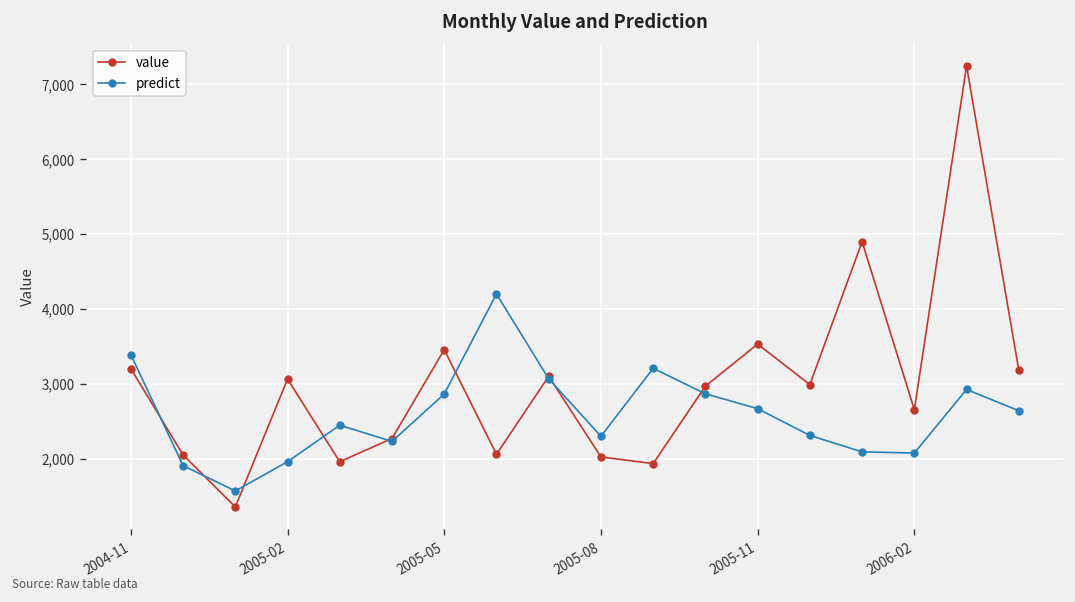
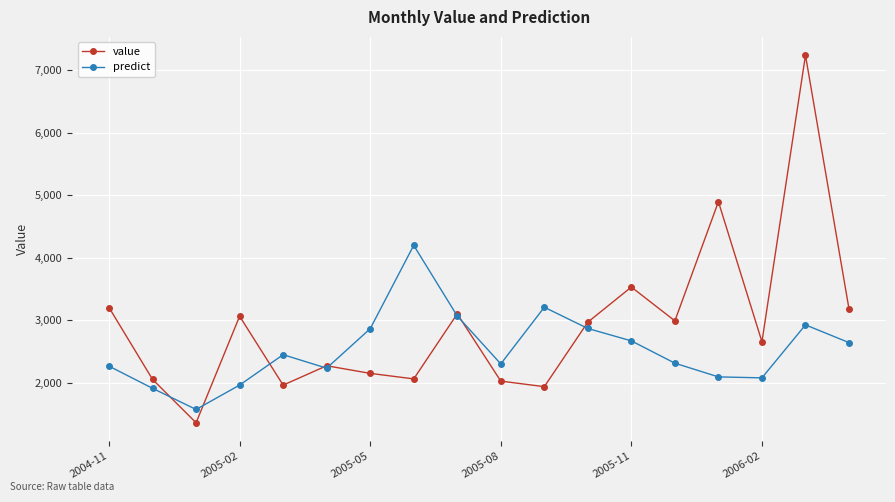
  {
    "value": {
      "2004-11": "3,200",
      "2005-02": "3,100",
-     "2005-05": "3,500",
+     "2005-05": "2,100",
      "2005-08": "2,000",
      "2005-11": "3,500",
      "2006-02": "2,700"
    },
    "predict": {
-     "2004-11": "3,400",
+     "2004-11": "2,300",
      "2005-02": "2,000",
      "2005-05": "2,900",
      "2005-08": "2,300",
      "2005-11": "2,700",
      "2006-02": "2,100"
    }
  }
